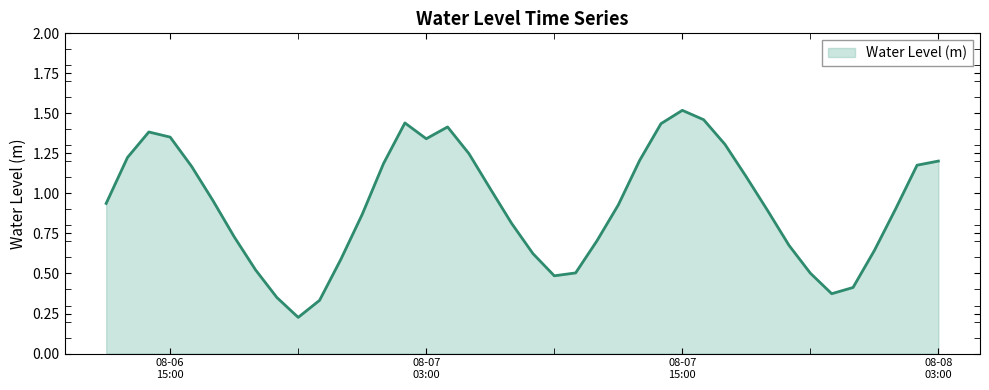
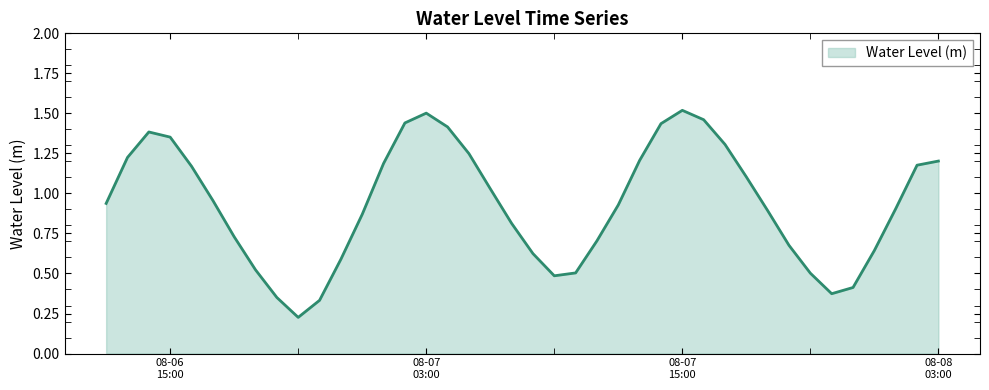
  {
    "08-06 15:00": 1.35,
-   "08-07 03:00": 1.34,
+   "08-07 03:00": 1.50,
    "08-07 15:00": 1.52,
    "08-08 03:00": 1.20
  }
